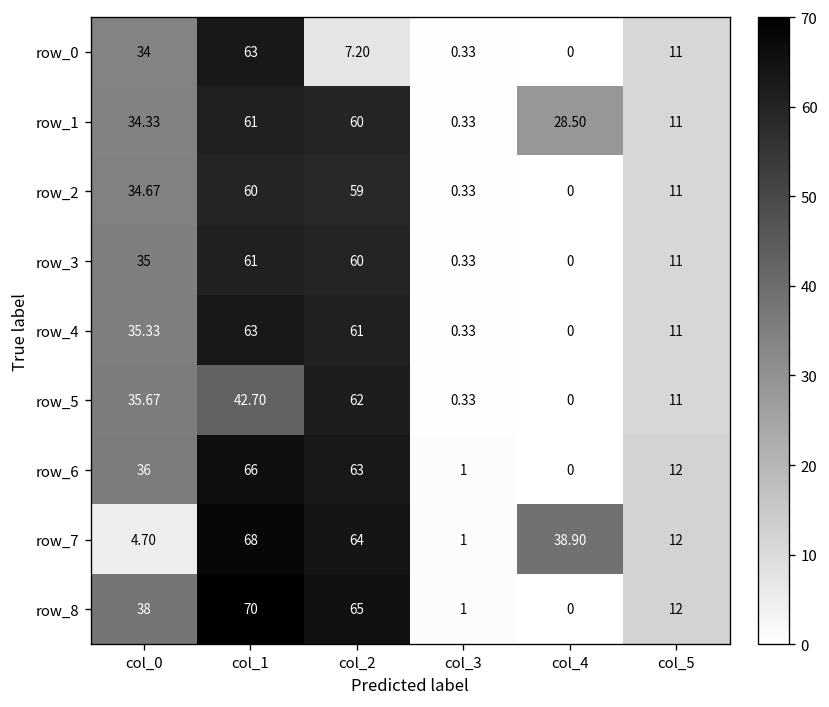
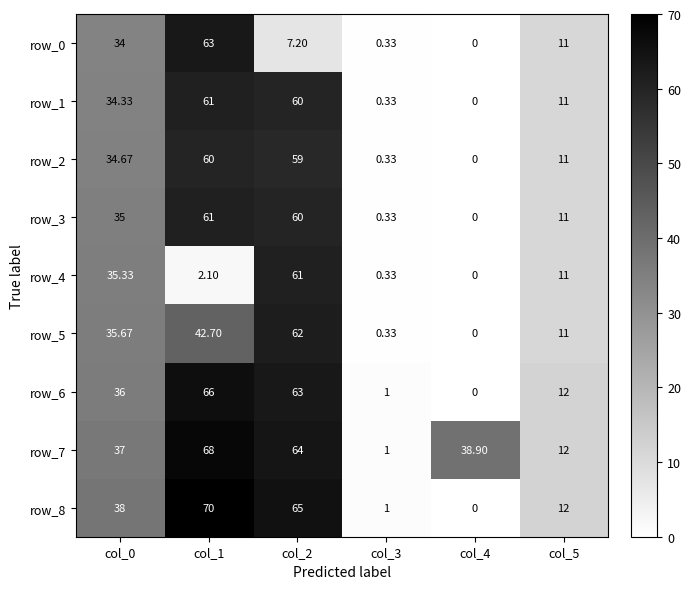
  {
    "row_0": {
      "col_0": 34,
      "col_1": 63,
      "col_2": 7.20,
      "col_3": 0.33,
      "col_4": 0,
      "col_5": 11
    },
    "row_1": {
      "col_0": 34.33,
      "col_1": 61,
      "col_2": 60,
      "col_3": 0.33,
-     "col_4": 28.50,
+     "col_4": 0,
      "col_5": 11
    },
    "row_2": {
      "col_0": 34.67,
      "col_1": 60,
      "col_2": 59,
      "col_3": 0.33,
      "col_4": 0,
      "col_5": 11
    },
    "row_3": {
      "col_0": 35,
      "col_1": 61,
      "col_2": 60,
      "col_3": 0.33,
      "col_4": 0,
      "col_5": 11
    },
    "row_4": {
      "col_0": 35.33,
-     "col_1": 63,
+     "col_1": 2.10,
      "col_2": 61,
      "col_3": 0.33,
      "col_4": 0,
      "col_5": 11
    },
    "row_5": {
      "col_0": 35.67,
      "col_1": 42.70,
      "col_2": 62,
      "col_3": 0.33,
      "col_4": 0,
      "col_5": 11
    },
    "row_6": {
      "col_0": 36,
      "col_1": 66,
      "col_2": 63,
      "col_3": 1,
      "col_4": 0,
      "col_5": 12
    },
    "row_7": {
-     "col_0": 4.70,
+     "col_0": 37,
      "col_1": 68,
      "col_2": 64,
      "col_3": 1,
      "col_4": 38.90,
      "col_5": 12
    },
    "row_8": {
      "col_0": 38,
      "col_1": 70,
      "col_2": 65,
      "col_3": 1,
      "col_4": 0,
      "col_5": 12
    }
  }
